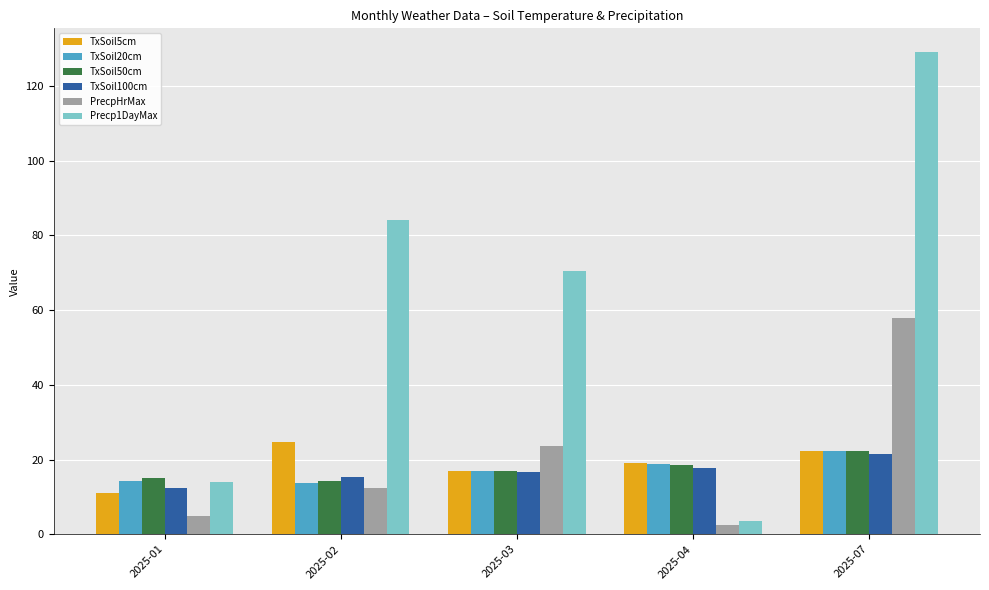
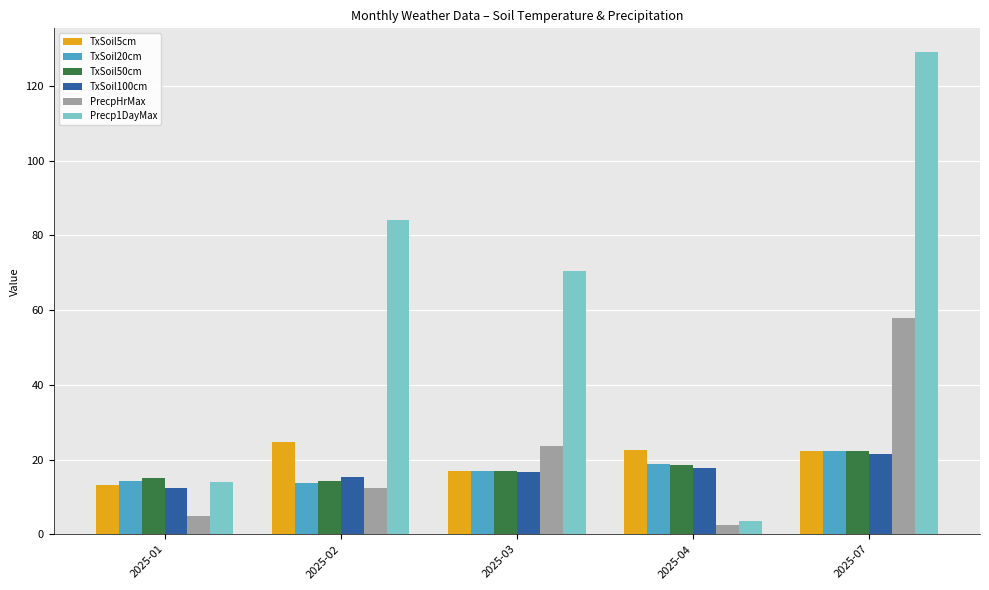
  {
    "TxSoil5cm": {
-     "2025-01": 11,
+     "2025-01": 13,
      "2025-02": 25,
      "2025-03": 17,
-     "2025-04": 19,
+     "2025-04": 23,
      "2025-07": 22
    },
    "TxSoil50cm": {
      "2025-01": 15,
      "2025-02": 14,
      "2025-03": 17,
      "2025-04": 18,
      "2025-07": 22
    },
    "TxSoil100cm": {
      "2025-01": 12,
      "2025-02": 15,
      "2025-03": 17,
      "2025-04": 18,
      "2025-07": 22
    },
    "PrecpHrMax": {
      "2025-01": 5,
      "2025-02": 13,
      "2025-03": 24,
      "2025-04": 3,
      "2025-07": 58
    }
  }
